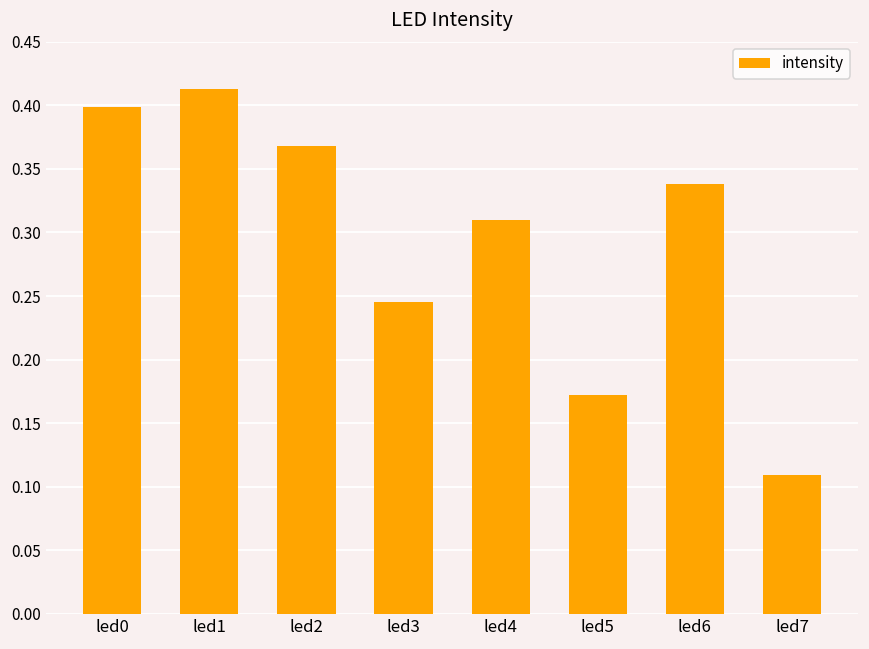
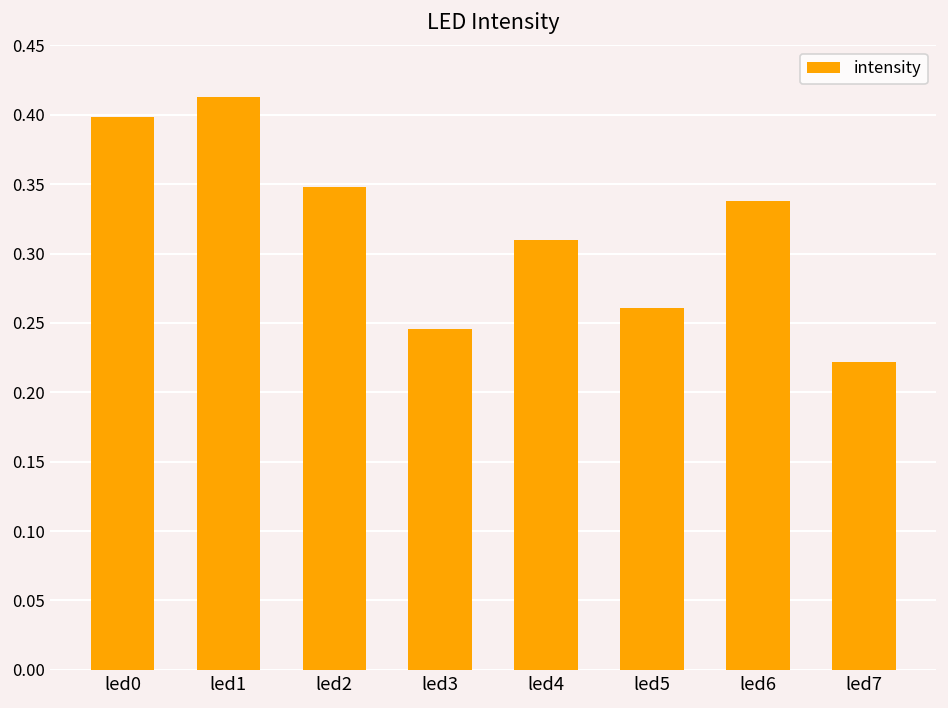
  {
    "led0": 0.398,
    "led1": 0.413,
-   "led2": 0.368,
+   "led2": 0.348,
    "led3": 0.245,
    "led4": 0.310,
-   "led5": 0.172,
+   "led5": 0.261,
    "led6": 0.338,
-   "led7": 0.110
+   "led7": 0.222
  }
